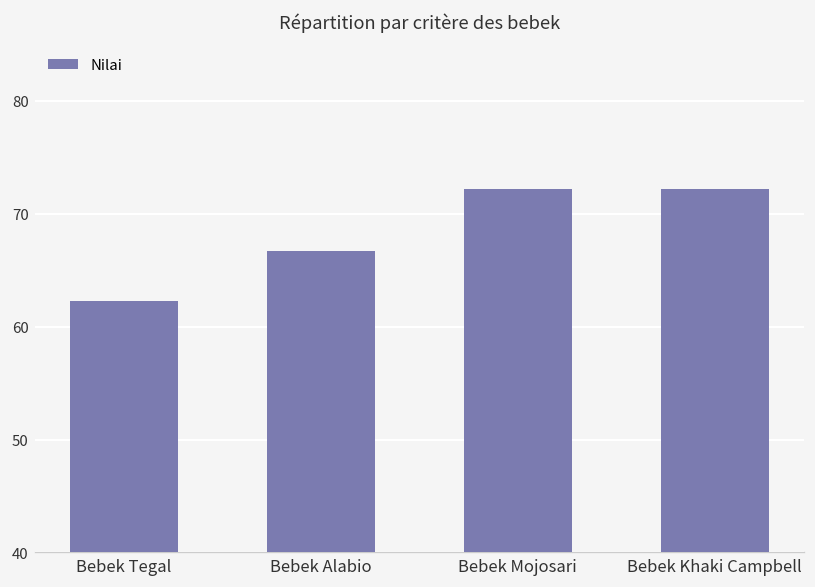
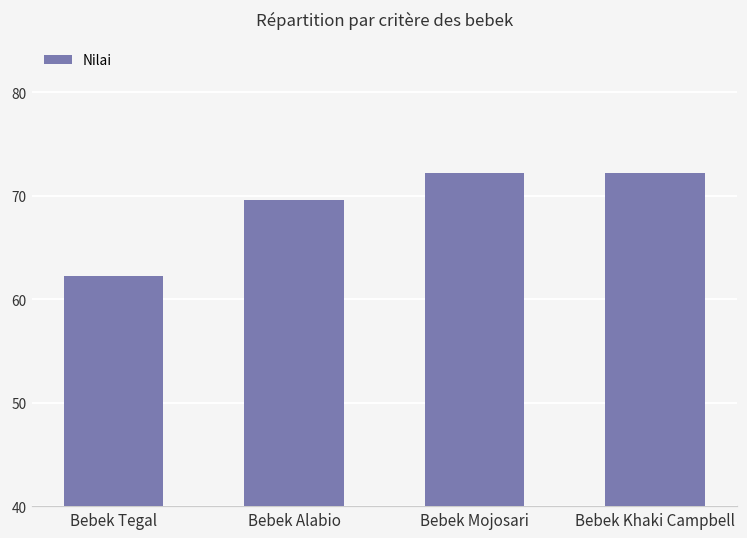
  {
    "Bebek Tegal": 62,
-   "Bebek Alabio": 67,
+   "Bebek Alabio": 70,
    "Bebek Mojosari": 72,
    "Bebek Khaki Campbell": 72
  }
